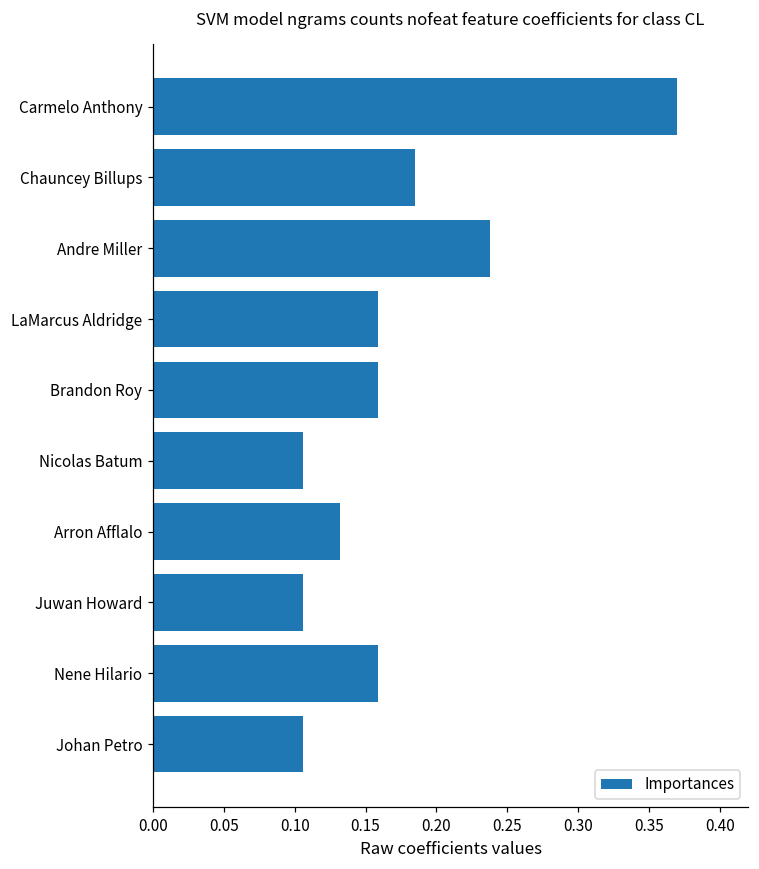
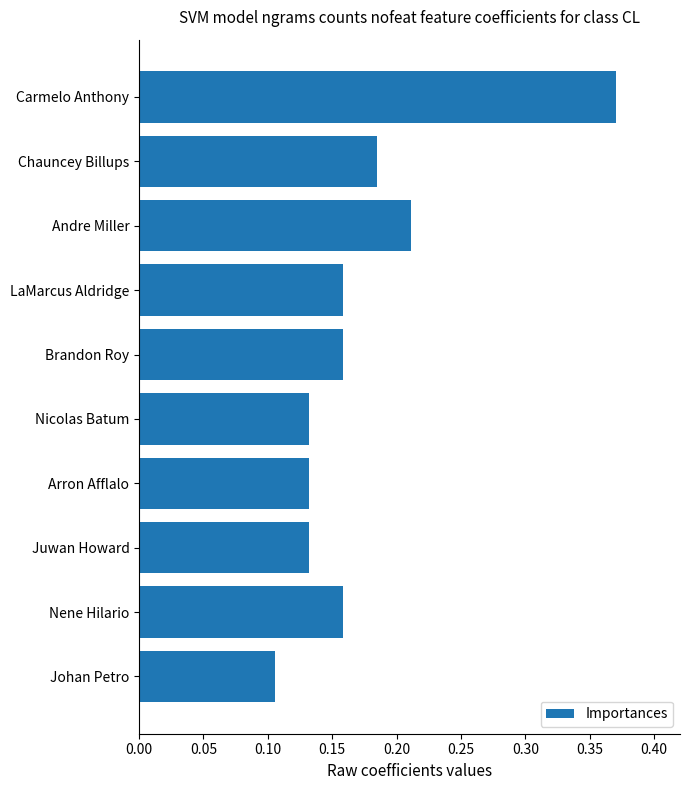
  {
    "Carmelo Anthony": 0.370,
    "Chauncey Billups": 0.185,
-   "Andre Miller": 0.238,
+   "Andre Miller": 0.211,
    "LaMarcus Aldridge": 0.159,
    "Brandon Roy": 0.159,
-   "Nicolas Batum": 0.106,
+   "Nicolas Batum": 0.132,
    "Arron Afflalo": 0.132,
-   "Juwan Howard": 0.106,
+   "Juwan Howard": 0.132,
    "Nene Hilario": 0.159,
    "Johan Petro": 0.106
  }
